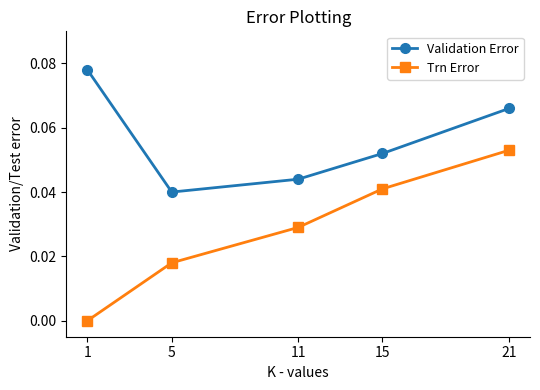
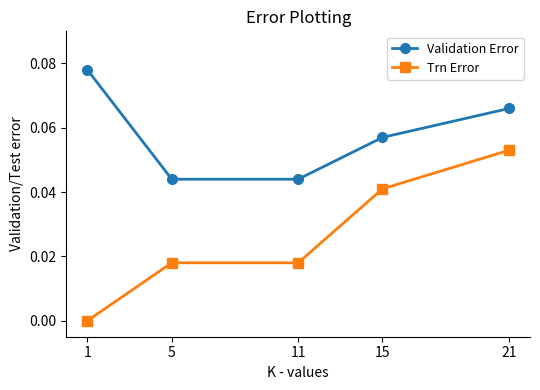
  {
    "Validation Error": {
      "1": 0.078,
-     "5": 0.040,
+     "5": 0.044,
      "11": 0.044,
-     "15": 0.052,
+     "15": 0.057,
      "21": 0.066
    },
    "Trn Error": {
      "1": 0.000,
      "5": 0.018,
-     "11": 0.029,
+     "11": 0.018,
      "15": 0.041,
      "21": 0.053
    }
  }
